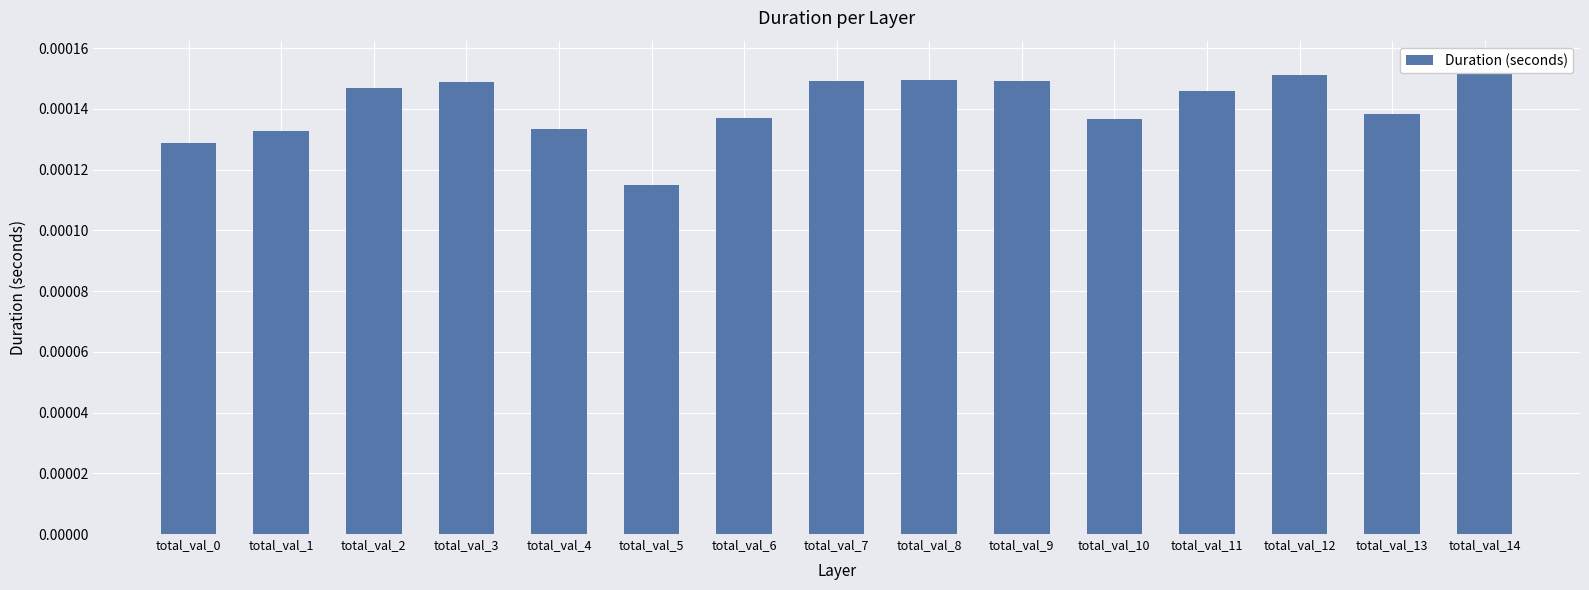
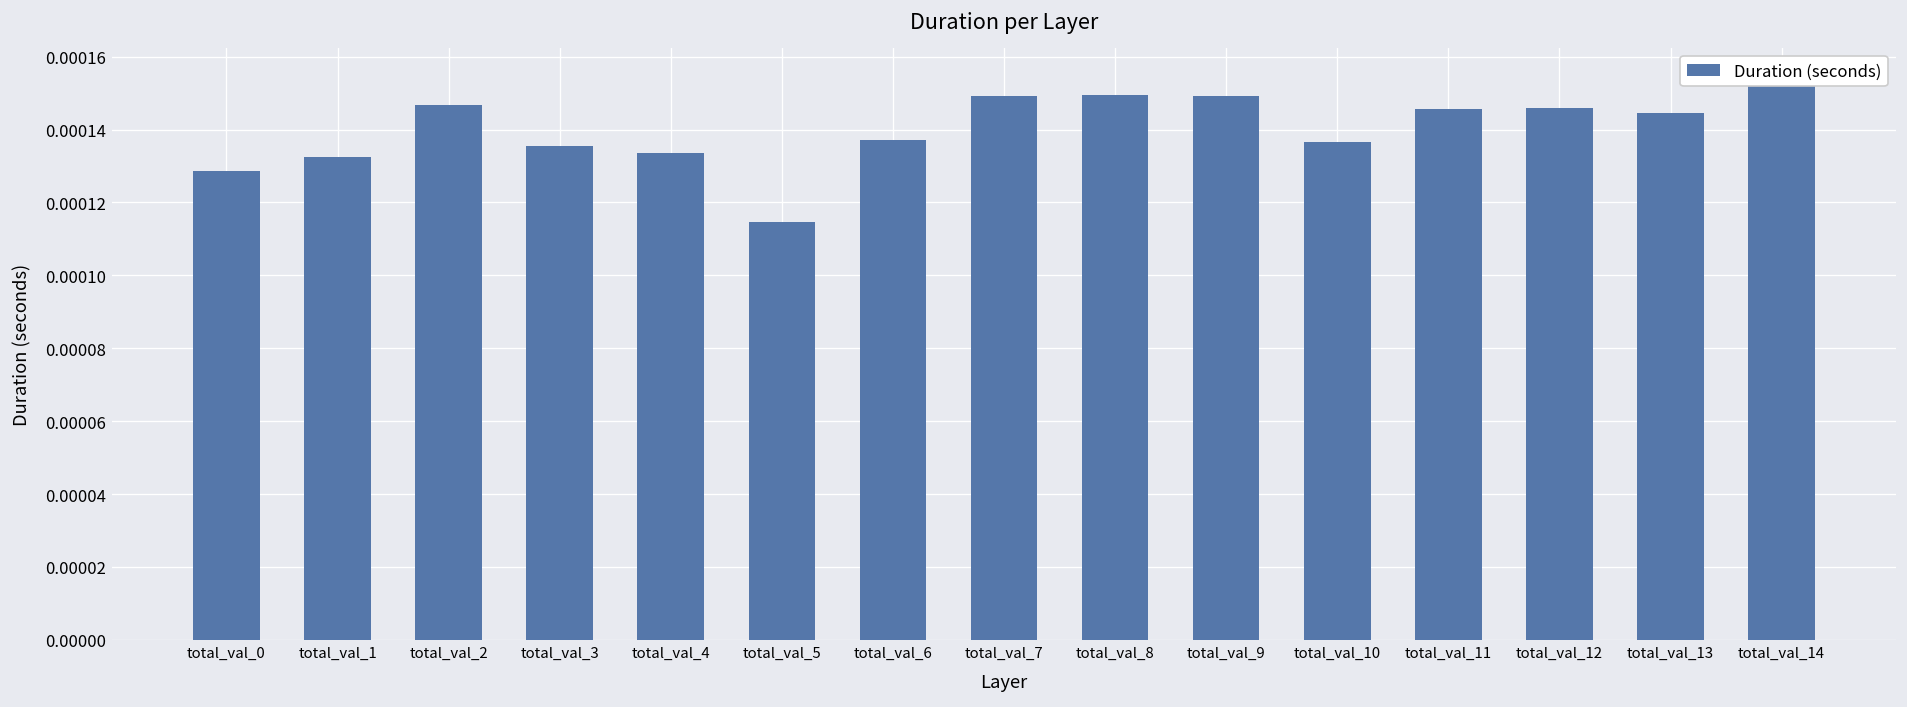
  {
    "total_val_0": 0.000129,
    "total_val_1": 0.000133,
    "total_val_2": 0.000147,
-   "total_val_3": 0.000149,
+   "total_val_3": 0.000135,
    "total_val_4": 0.000133,
    "total_val_5": 0.000115,
    "total_val_6": 0.000137,
    "total_val_7": 0.000149,
    "total_val_8": 0.000150,
    "total_val_9": 0.000149,
    "total_val_10": 0.000137,
    "total_val_11": 0.000146,
-   "total_val_12": 0.000151,
-   "total_val_13": 0.000138
+   "total_val_12": 0.000146,
+   "total_val_13": 0.000145
  }
